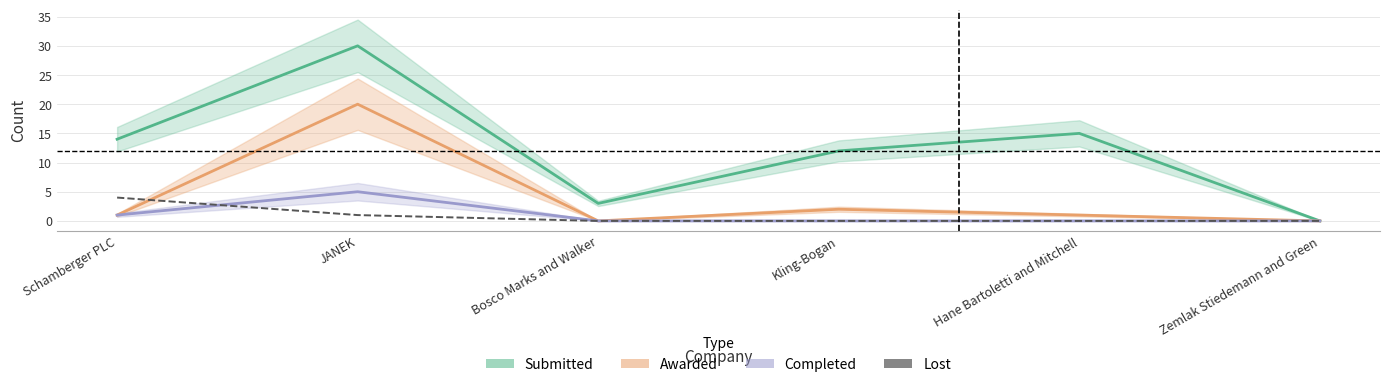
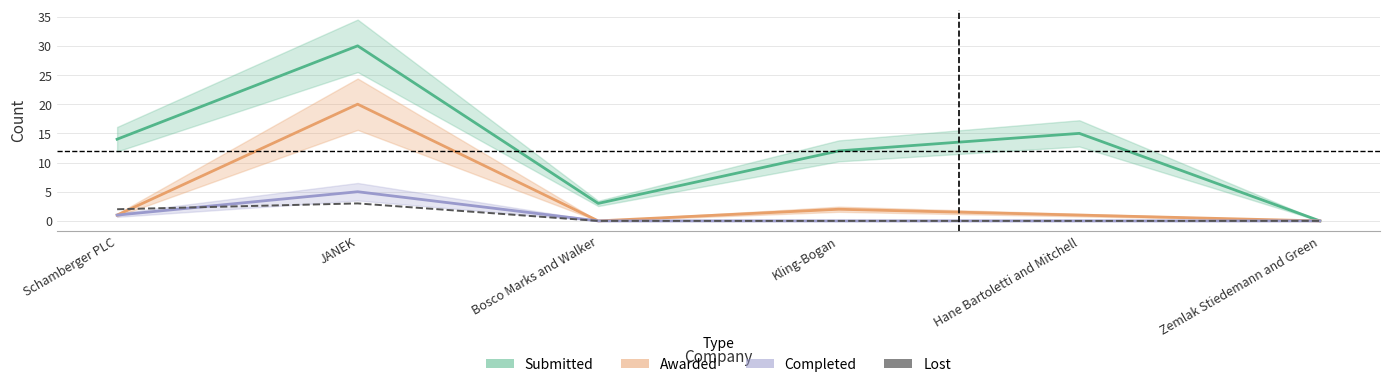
  {
    "Lost": {
-     "Schamberger PLC": 4,
-     "JANEK": 1
+     "Schamberger PLC": 2,
+     "JANEK": 3
    }
  }
